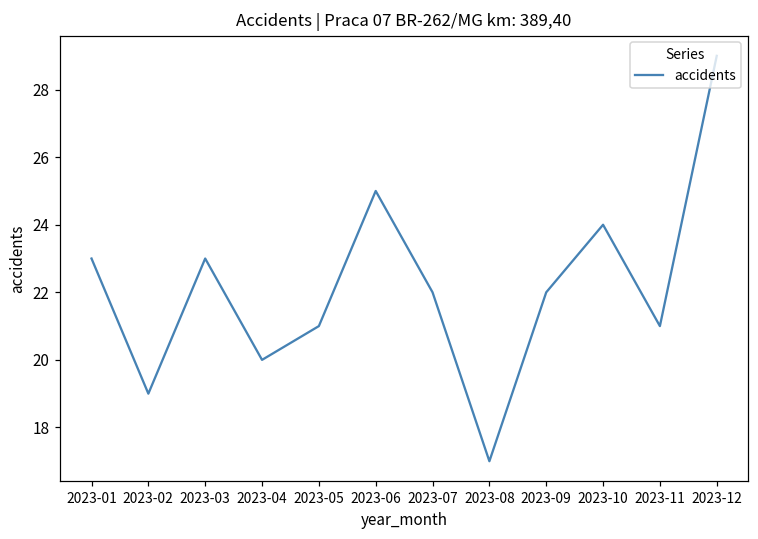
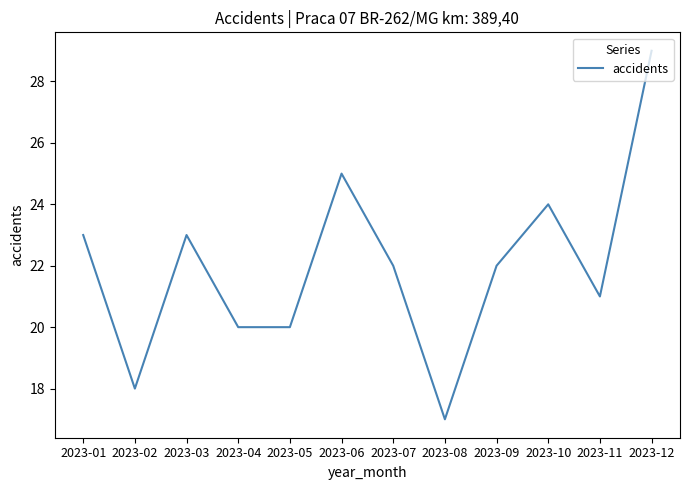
  {
    "2023-01": 23,
-   "2023-02": 19,
+   "2023-02": 18,
    "2023-03": 23,
    "2023-04": 20,
-   "2023-05": 21,
+   "2023-05": 20,
    "2023-06": 25,
    "2023-07": 22,
    "2023-08": 17,
    "2023-09": 22,
    "2023-10": 24,
    "2023-11": 21
  }
